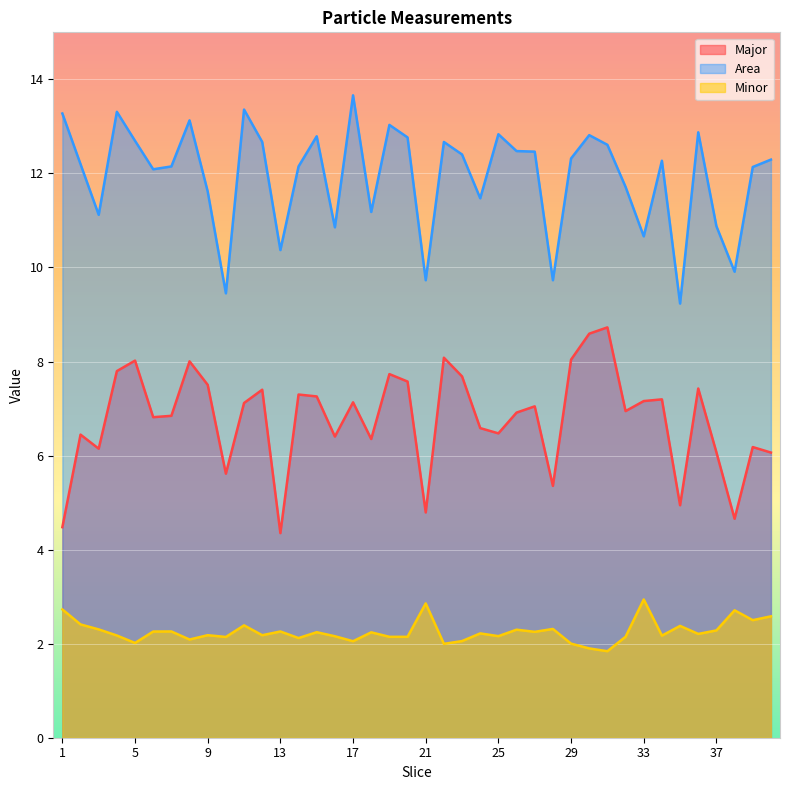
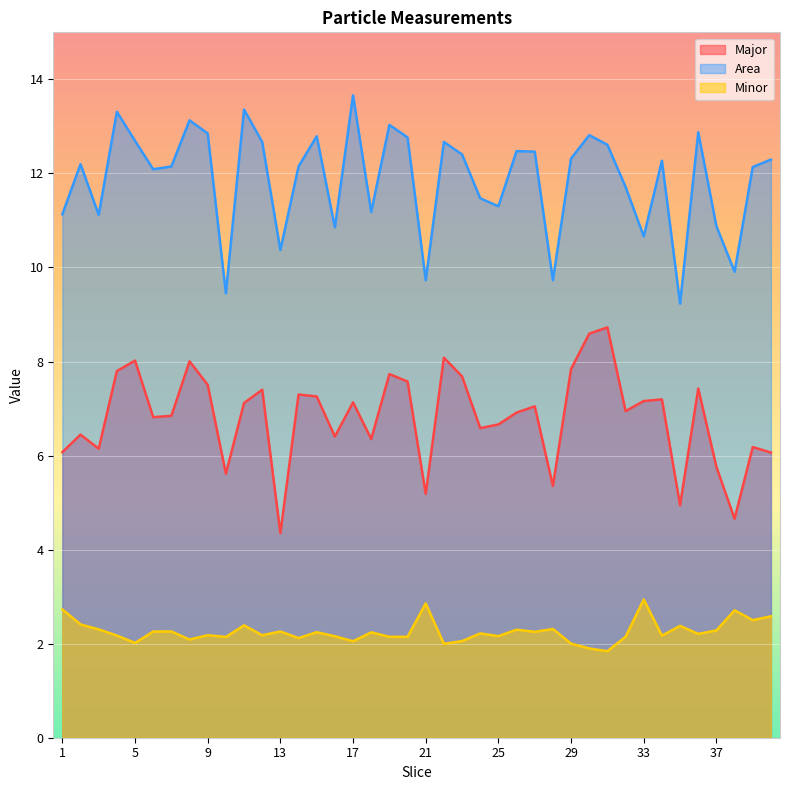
  {
    "Major": {
-     "1": 4.5,
+     "1": 6.1,
      "5": 8.0,
      "9": 7.5,
      "13": 4.4,
      "17": 7.1,
-     "21": 4.8,
-     "25": 6.5,
-     "29": 8.0,
+     "21": 5.2,
+     "25": 6.7,
+     "29": 7.8,
      "33": 7.2,
-     "37": 6.1
+     "37": 5.8
    },
    "Area": {
-     "1": 13.3,
+     "1": 11.1,
      "5": 12.7,
-     "9": 11.6,
+     "9": 12.9,
      "13": 10.4,
      "17": 13.7,
      "21": 9.7,
-     "25": 12.8,
+     "25": 11.3,
      "29": 12.3,
      "33": 10.7,
      "37": 10.9
    },
    "Minor": {
      "1": 2.7,
      "5": 2.0,
      "9": 2.2,
      "13": 2.3,
      "17": 2.1,
      "21": 2.9,
      "25": 2.2,
      "29": 2.0,
      "33": 2.9,
      "37": 2.3
    }
  }
